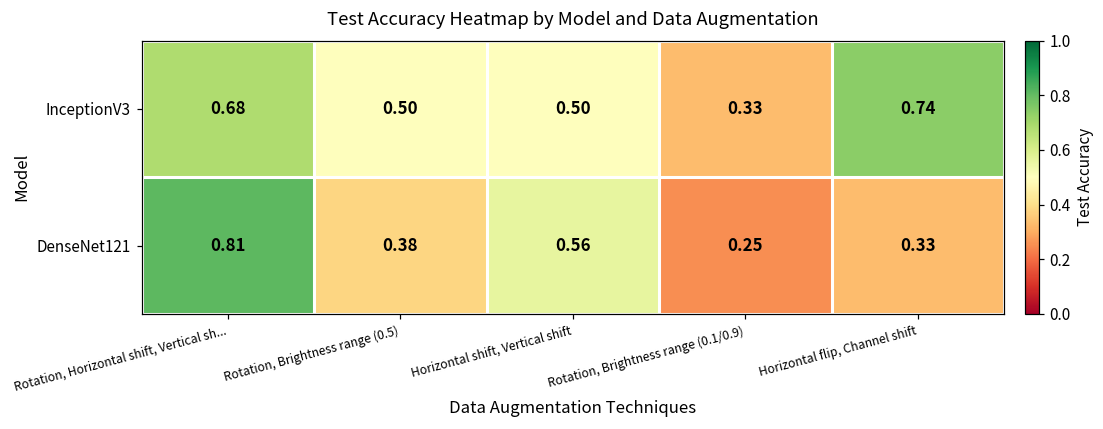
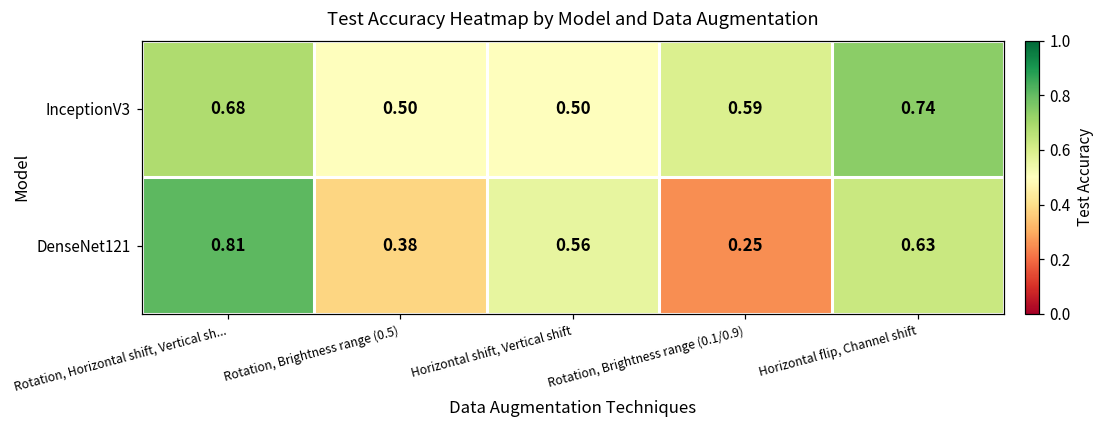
  {
    "InceptionV3": {
      "Rotation, Horizontal shift, Vertical sh...": 0.68,
      "Rotation, Brightness range (0.5)": 0.50,
      "Horizontal shift, Vertical shift": 0.50,
-     "Rotation, Brightness range (0.1/0.9)": 0.33,
+     "Rotation, Brightness range (0.1/0.9)": 0.59,
      "Horizontal flip, Channel shift": 0.74
    },
    "DenseNet121": {
      "Rotation, Horizontal shift, Vertical sh...": 0.81,
      "Rotation, Brightness range (0.5)": 0.38,
      "Horizontal shift, Vertical shift": 0.56,
      "Rotation, Brightness range (0.1/0.9)": 0.25,
-     "Horizontal flip, Channel shift": 0.33
+     "Horizontal flip, Channel shift": 0.63
    }
  }
